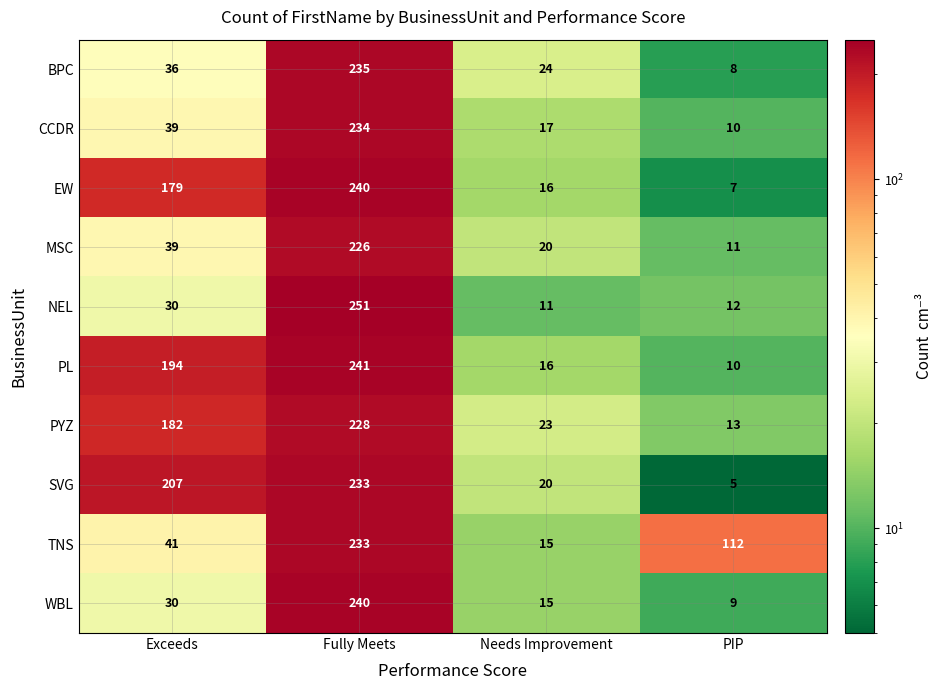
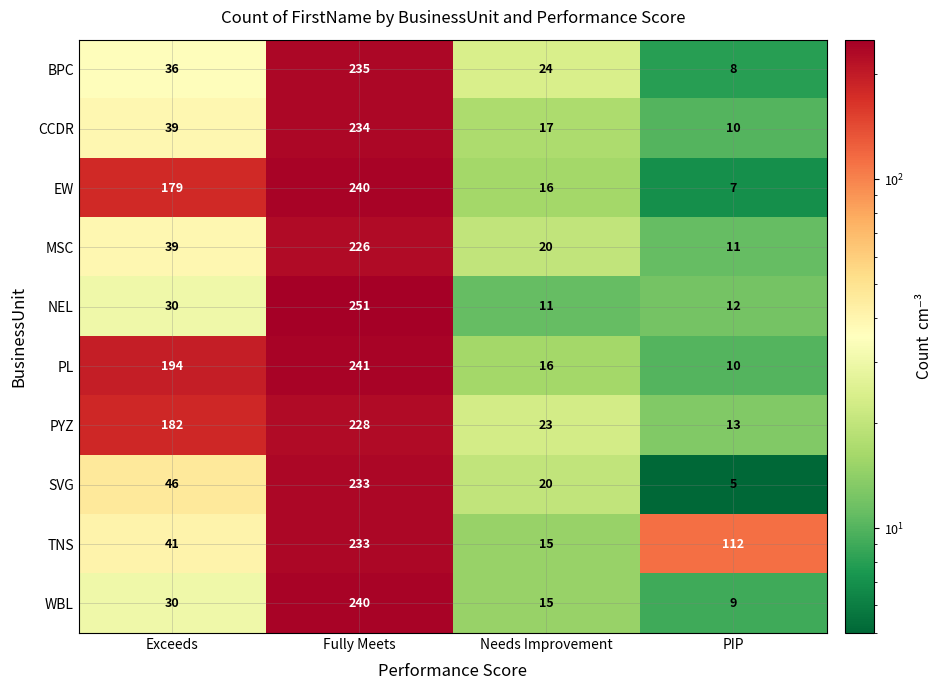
  {
    "BPC": {
      "Exceeds": 36,
      "Fully Meets": 235,
      "Needs Improvement": 24,
      "PIP": 8
    },
    "CCDR": {
      "Exceeds": 39,
      "Fully Meets": 234,
      "Needs Improvement": 17,
      "PIP": 10
    },
    "EW": {
      "Exceeds": 179,
      "Fully Meets": 240,
      "Needs Improvement": 16,
      "PIP": 7
    },
    "MSC": {
      "Exceeds": 39,
      "Fully Meets": 226,
      "Needs Improvement": 20,
      "PIP": 11
    },
    "NEL": {
      "Exceeds": 30,
      "Fully Meets": 251,
      "Needs Improvement": 11,
      "PIP": 12
    },
    "PL": {
      "Exceeds": 194,
      "Fully Meets": 241,
      "Needs Improvement": 16,
      "PIP": 10
    },
    "PYZ": {
      "Exceeds": 182,
      "Fully Meets": 228,
      "Needs Improvement": 23,
      "PIP": 13
    },
    "SVG": {
-     "Exceeds": 207,
+     "Exceeds": 46,
      "Fully Meets": 233,
      "Needs Improvement": 20,
      "PIP": 5
    },
    "TNS": {
      "Exceeds": 41,
      "Fully Meets": 233,
      "Needs Improvement": 15,
      "PIP": 112
    },
    "WBL": {
      "Exceeds": 30,
      "Fully Meets": 240,
      "Needs Improvement": 15,
      "PIP": 9
    }
  }
